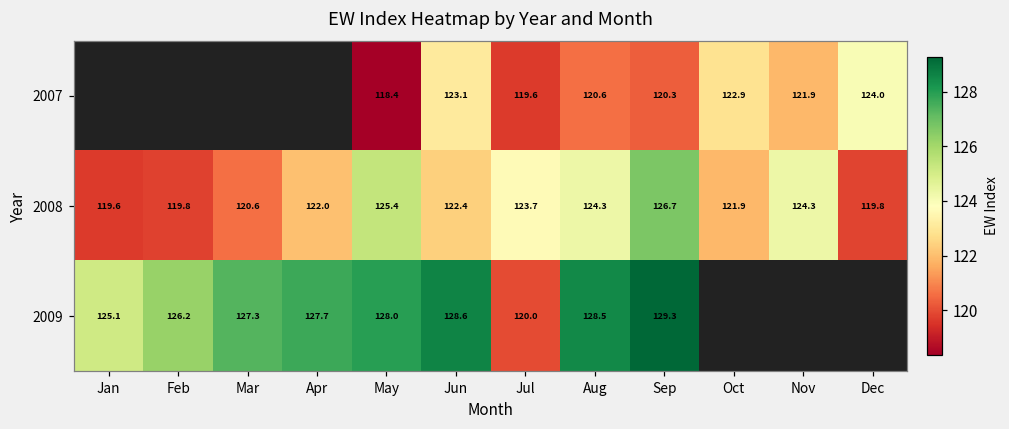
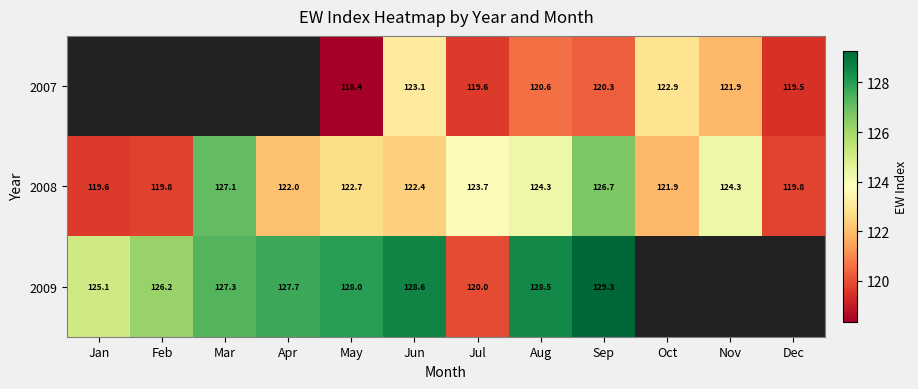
  {
    "2007": {
      "May": 118.4,
      "Jun": 123.1,
      "Jul": 119.6,
      "Aug": 120.6,
      "Sep": 120.3,
      "Oct": 122.9,
      "Nov": 121.9,
-     "Dec": 124.0
+     "Dec": 119.5
    },
    "2008": {
      "Jan": 119.6,
      "Feb": 119.8,
-     "Mar": 120.6,
+     "Mar": 127.1,
      "Apr": 122.0,
-     "May": 125.4,
+     "May": 122.7,
      "Jun": 122.4,
      "Jul": 123.7,
      "Aug": 124.3,
      "Sep": 126.7,
      "Oct": 121.9,
      "Nov": 124.3,
      "Dec": 119.8
    },
    "2009": {
      "Jan": 125.1,
      "Feb": 126.2,
      "Mar": 127.3,
      "Apr": 127.7,
      "May": 128.0,
      "Jun": 128.6,
      "Jul": 120.0,
      "Aug": 128.5,
      "Sep": 129.3
    }
  }
